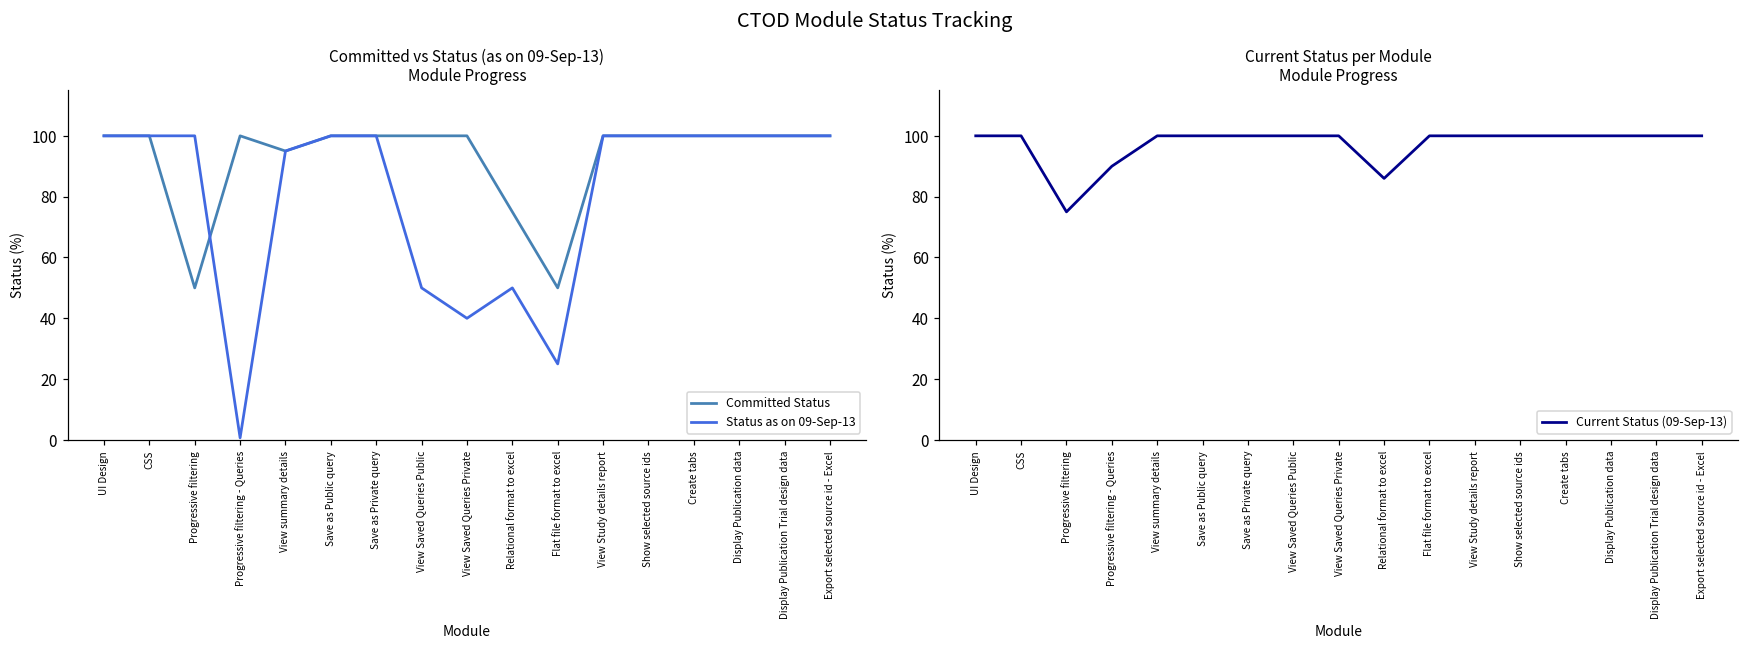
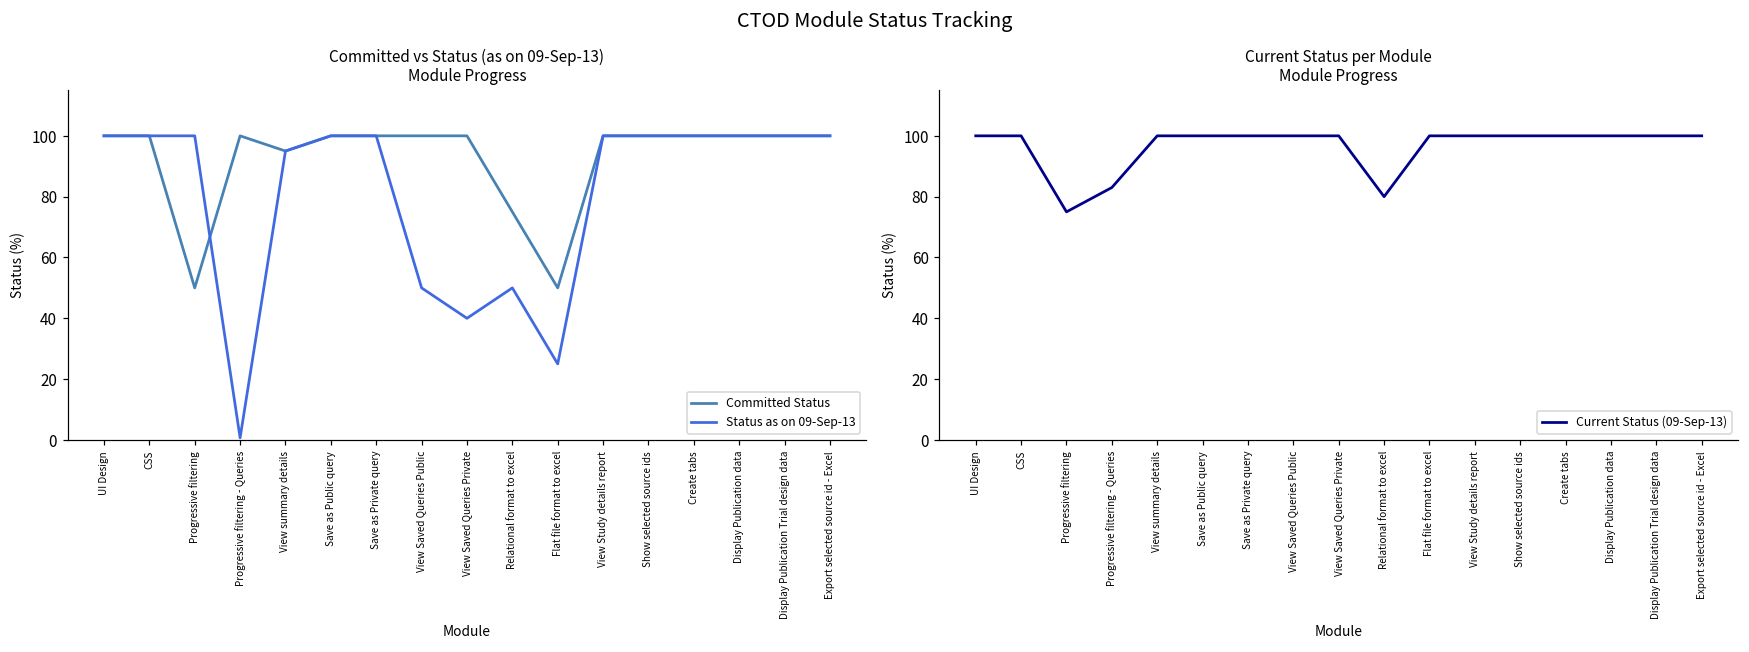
  {
    "Current Status per Module Module Progress": {
      "UI Design": 100,
      "CSS": 100,
      "Progressive filtering": 75,
-     "Progressive filtering - Queries": 90,
+     "Progressive filtering - Queries": 83,
      "View summary details": 100,
      "Save as Public query": 100,
      "Save as Private query": 100,
      "View Saved Queries Public": 100,
      "View Saved Queries Private": 100,
-     "Relational format to excel": 86,
+     "Relational format to excel": 80,
      "Flat file format to excel": 100,
      "View Study details report": 100,
      "Show selected source ids": 100,
      "Create tabs": 100,
      "Display Publication data": 100,
      "Display Publication Trial design data": 100,
      "Export selected source id - Excel": 100
    }
  }
